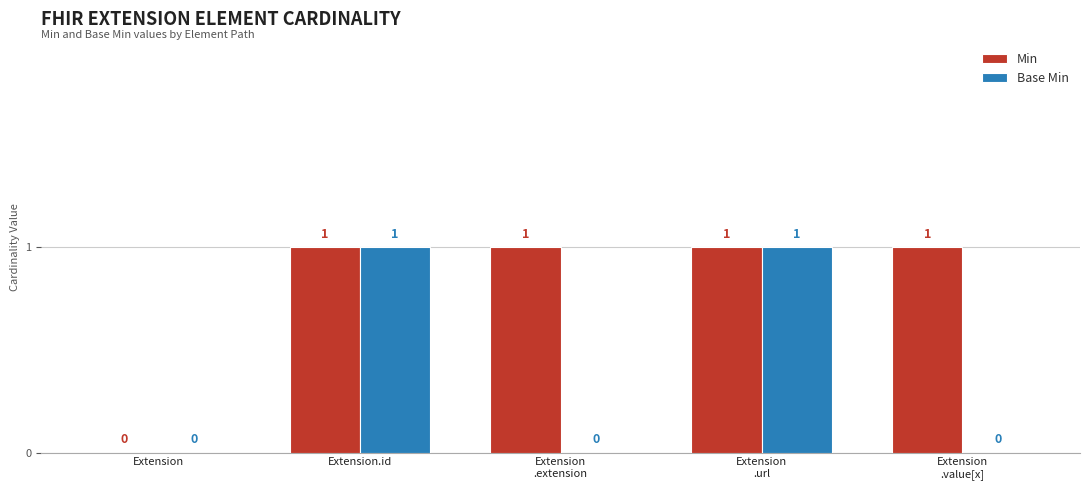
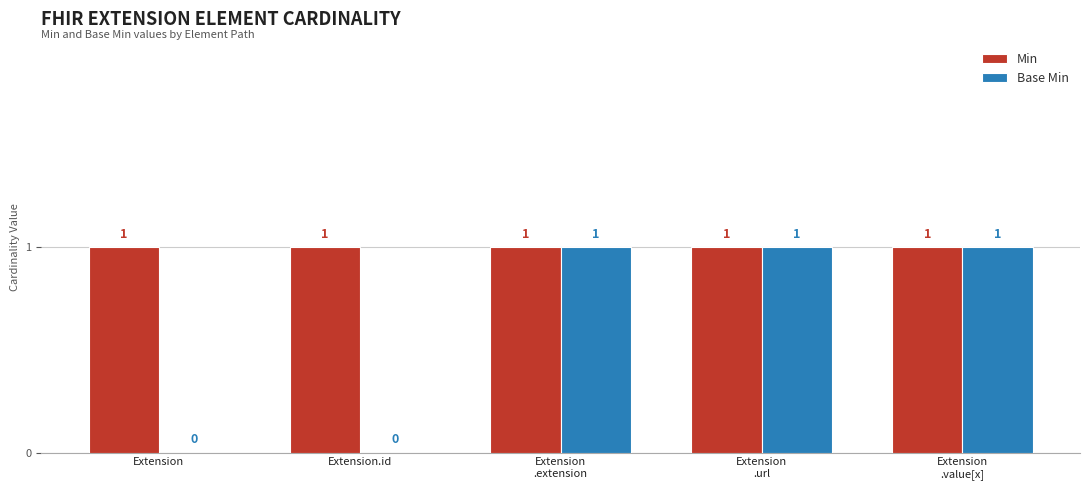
  {
    "Min": {
-     "Extension": 0,
+     "Extension": 1,
      "Extension.id": 1,
      "Extension .extension": 1,
      "Extension .url": 1,
      "Extension .value[x]": 1
    },
    "Base Min": {
      "Extension": 0,
-     "Extension.id": 1,
-     "Extension .extension": 0,
+     "Extension.id": 0,
+     "Extension .extension": 1,
      "Extension .url": 1,
-     "Extension .value[x]": 0
+     "Extension .value[x]": 1
    }
  }
